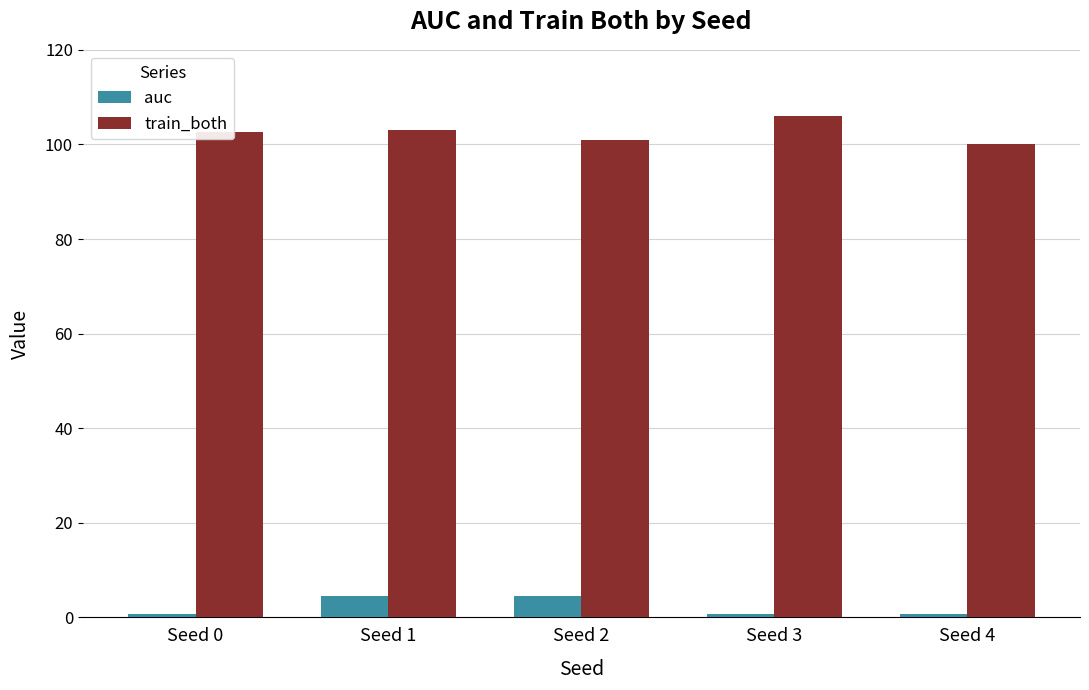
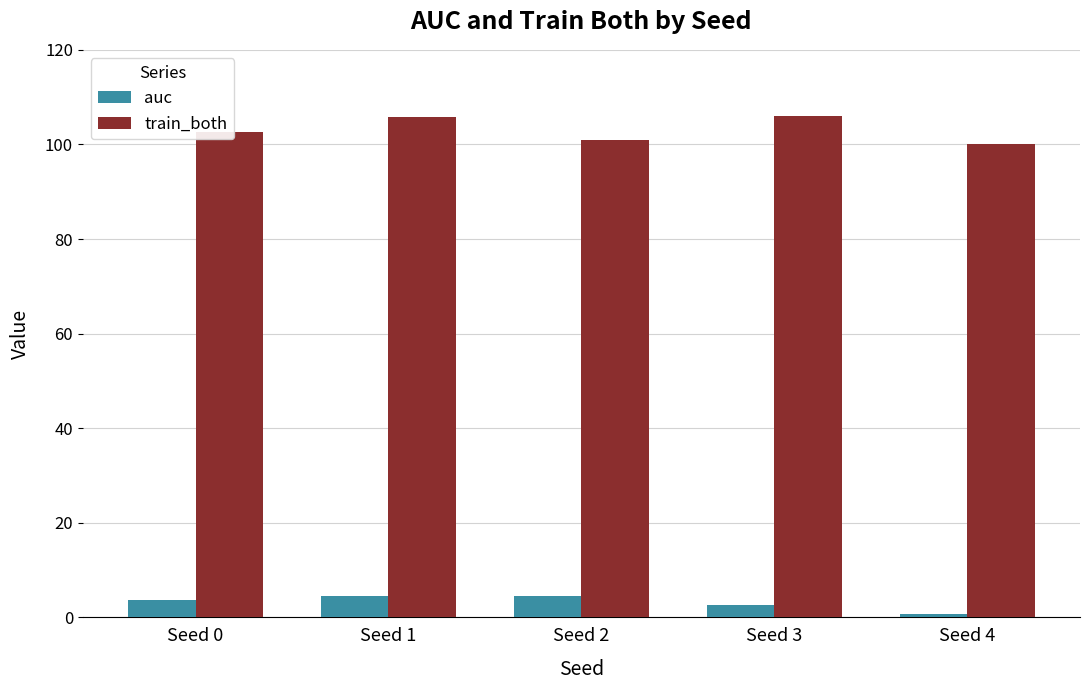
  {
    "auc": {
-     "Seed 0": 1,
+     "Seed 0": 4,
      "Seed 1": 5,
      "Seed 2": 4,
-     "Seed 3": 1,
+     "Seed 3": 3,
      "Seed 4": 1
    },
    "train_both": {
-     "Seed 1": 103,
+     "Seed 1": 106,
      "Seed 2": 101,
      "Seed 3": 106,
      "Seed 4": 100
    }
  }
